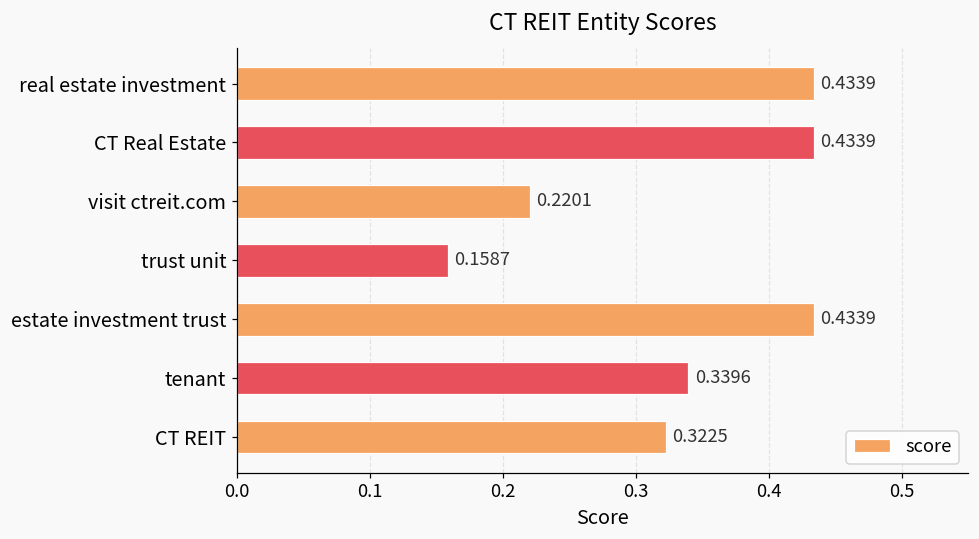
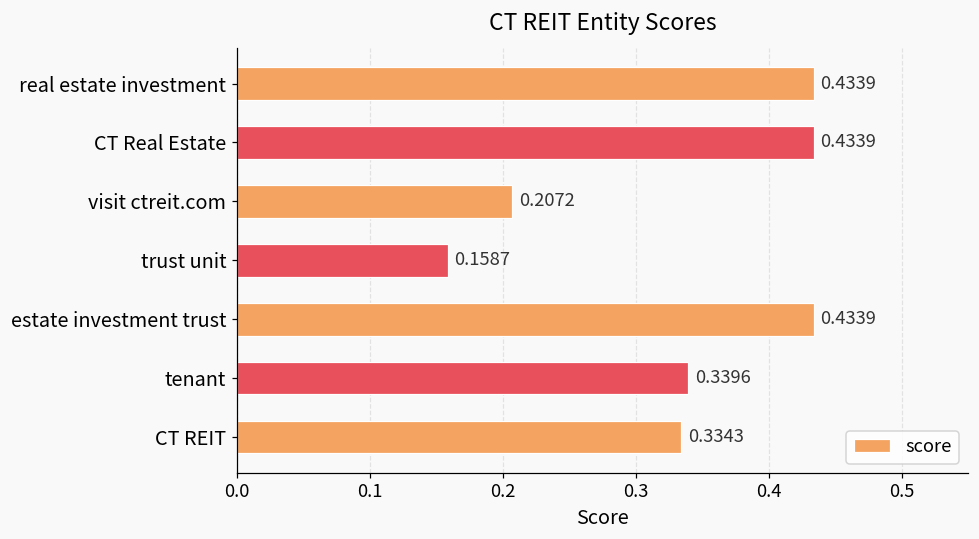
  {
    "real estate investment": 0.4339,
    "CT Real Estate": 0.4339,
-   "visit ctreit.com": 0.2201,
+   "visit ctreit.com": 0.2072,
    "trust unit": 0.1587,
    "estate investment trust": 0.4339,
    "tenant": 0.3396,
-   "CT REIT": 0.3225
+   "CT REIT": 0.3343
  }
